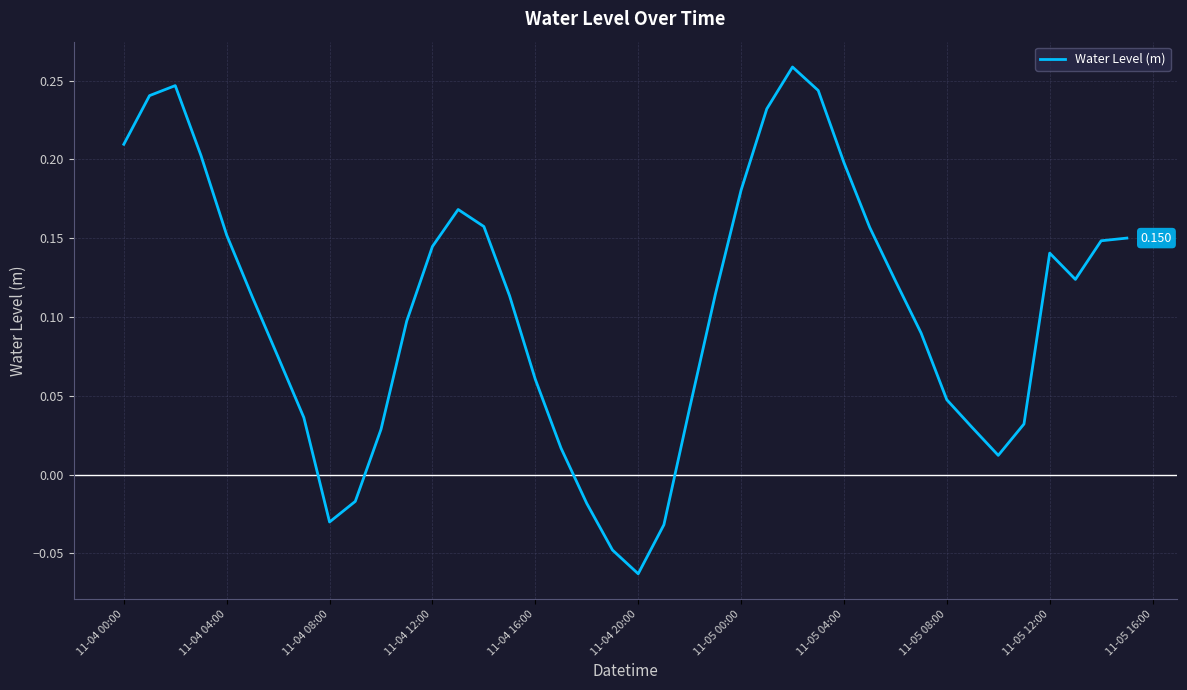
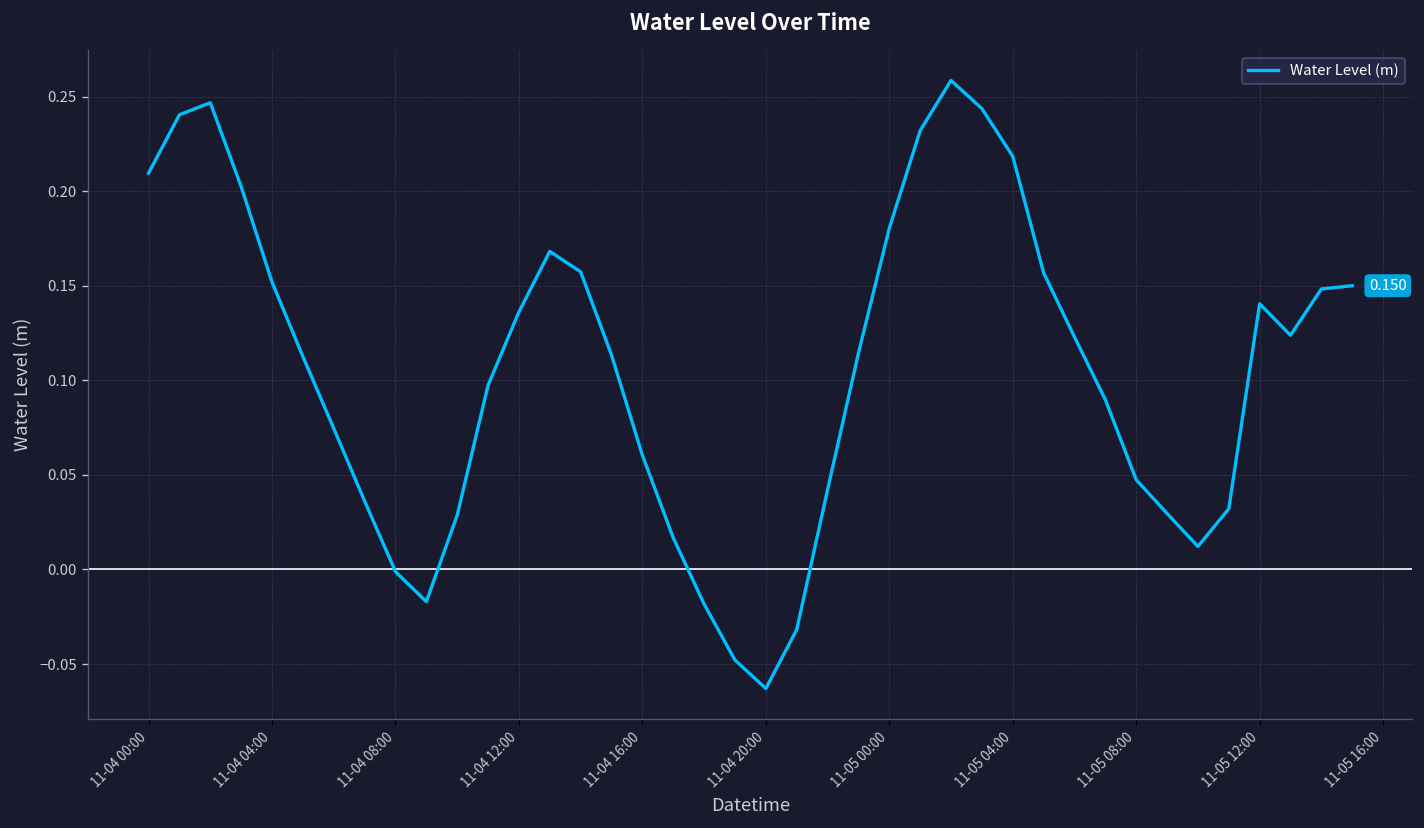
  {
    "11-04 00:00": 0.210,
    "11-04 04:00": 0.152,
-   "11-04 08:00": -0.030,
-   "11-04 12:00": 0.145,
+   "11-04 08:00": -0.001,
+   "11-04 12:00": 0.136,
    "11-04 16:00": 0.060,
    "11-04 20:00": -0.063,
    "11-05 00:00": 0.180,
-   "11-05 04:00": 0.198,
+   "11-05 04:00": 0.218,
    "11-05 08:00": 0.047,
    "11-05 12:00": 0.140
  }
